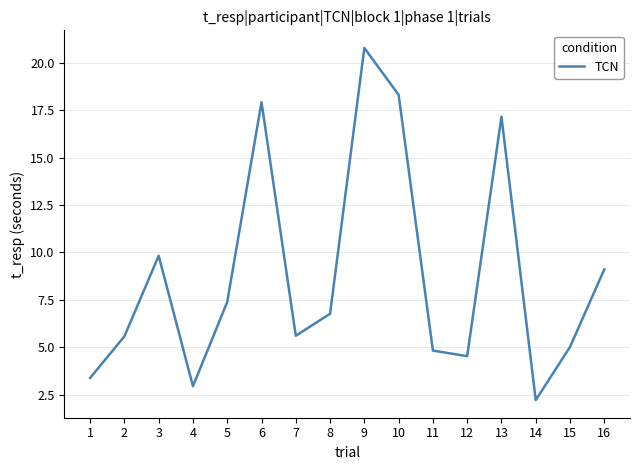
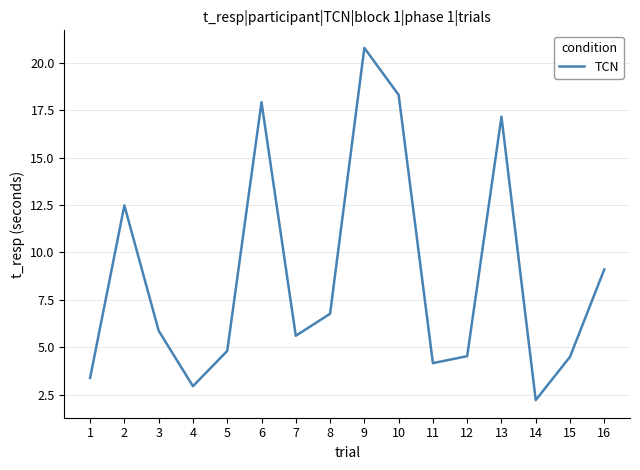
  {
    "1": 3.4,
-   "2": 5.6,
-   "3": 9.8,
+   "2": 12.5,
+   "3": 5.9,
    "4": 2.9,
-   "5": 7.4,
+   "5": 4.8,
    "6": 17.9,
    "7": 5.6,
    "8": 6.8,
    "9": 20.8,
    "10": 18.3,
-   "11": 4.8,
+   "11": 4.2,
    "12": 4.5,
    "13": 17.2,
    "14": 2.2,
-   "15": 5.0,
+   "15": 4.5,
    "16": 9.1
  }
